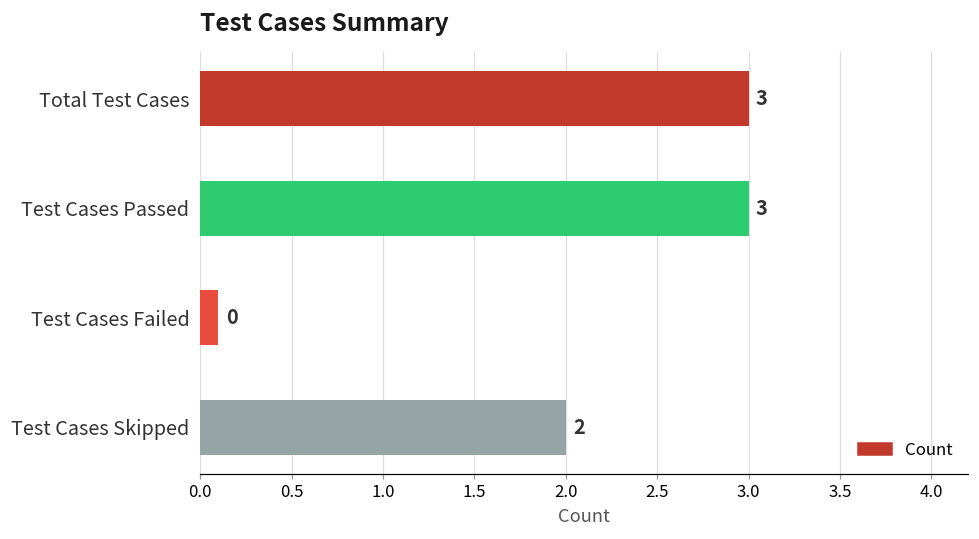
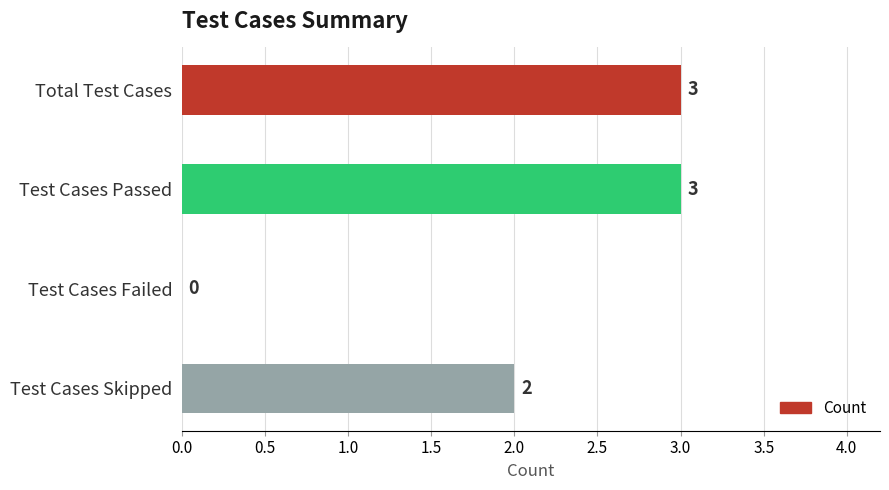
  {
-   "Test Cases Failed": 0.1
+   "Test Cases Failed": 0.0
  }
